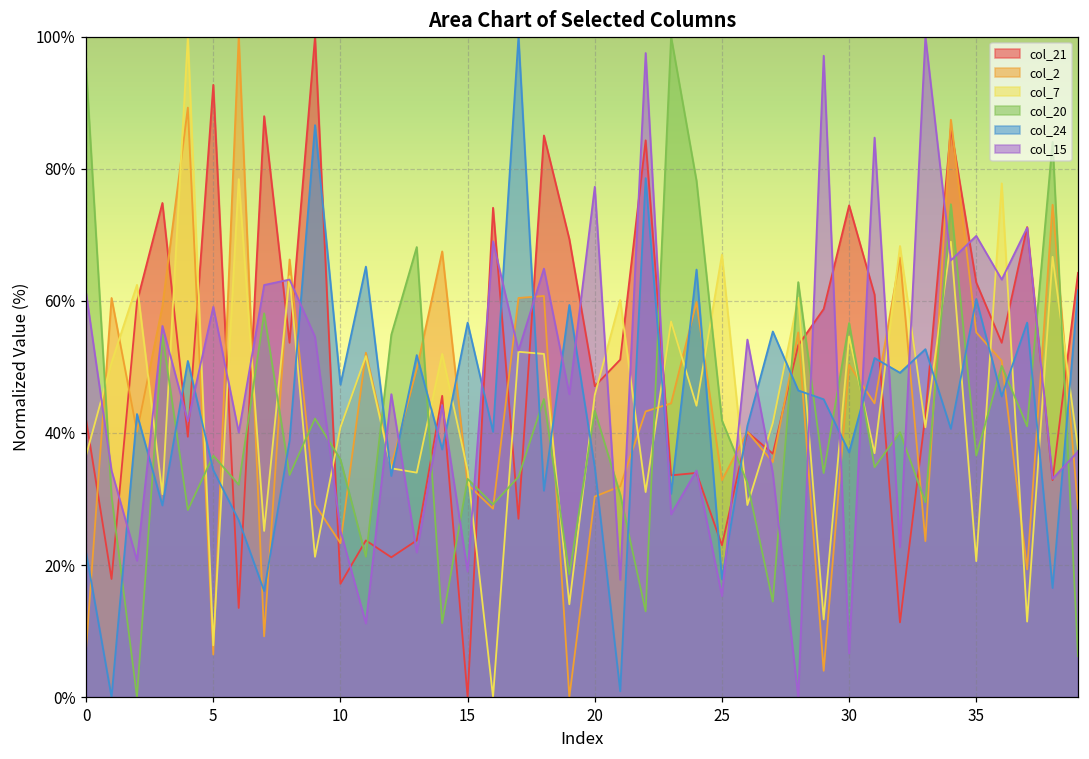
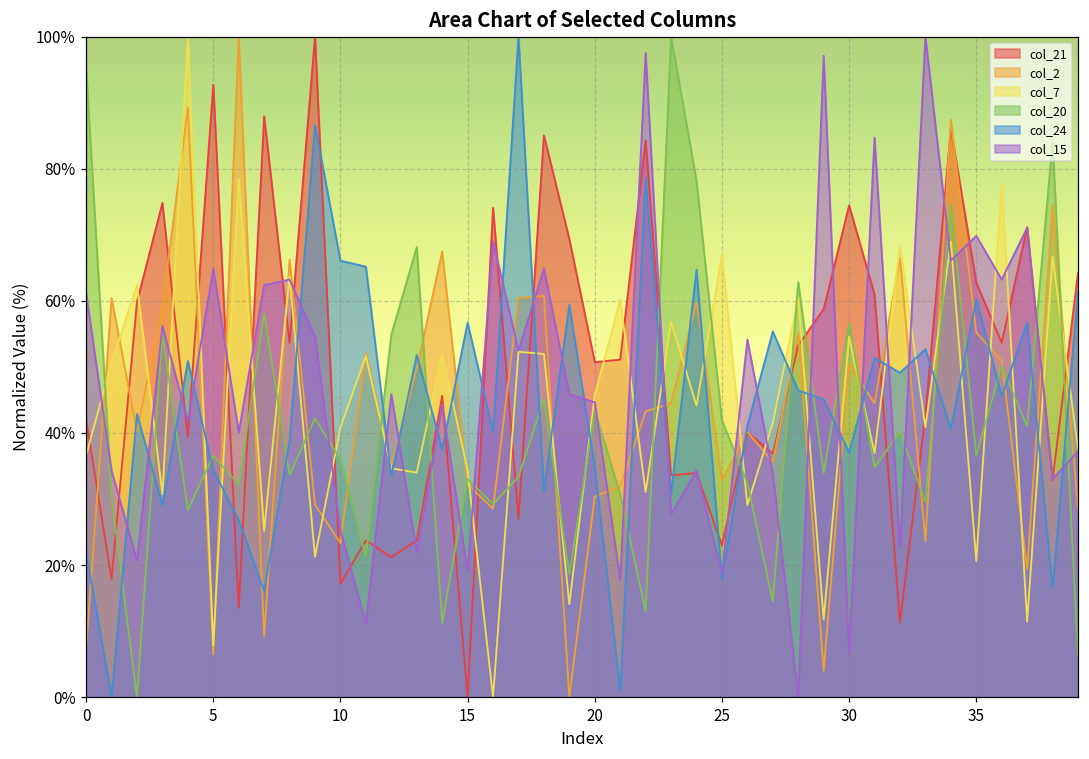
  {
    "col_21": {
      "0": "42%",
      "5": "93%",
      "10": "17%",
      "15": "0%",
-     "20": "47%",
+     "20": "51%",
      "25": "23%",
      "30": "74%",
      "35": "63%"
    },
    "col_20": {
      "0": "95%",
      "5": "37%",
      "10": "36%",
      "15": "33%",
      "20": "43%",
      "25": "42%",
      "30": "57%",
      "35": "37%"
    },
    "col_24": {
      "0": "22%",
      "5": "34%",
-     "10": "47%",
+     "10": "66%",
      "15": "57%",
      "20": "35%",
      "25": "18%",
      "30": "37%",
      "35": "60%"
    },
    "col_15": {
      "0": "61%",
-     "5": "59%",
+     "5": "65%",
      "10": "25%",
      "15": "19%",
-     "20": "77%",
-     "25": "15%",
+     "20": "45%",
+     "25": "19%",
      "30": "7%",
      "35": "70%"
    }
  }
